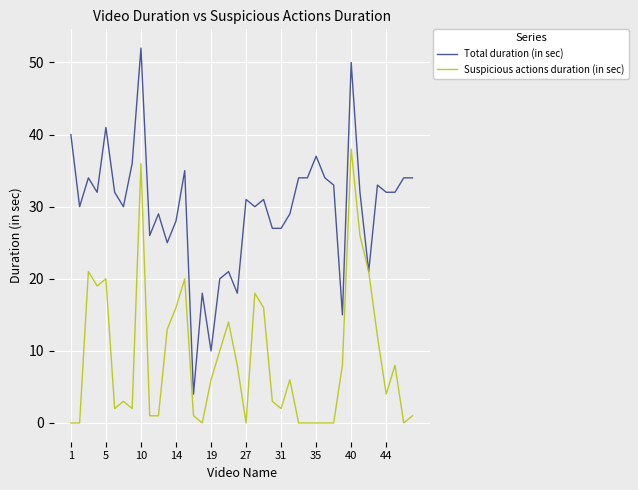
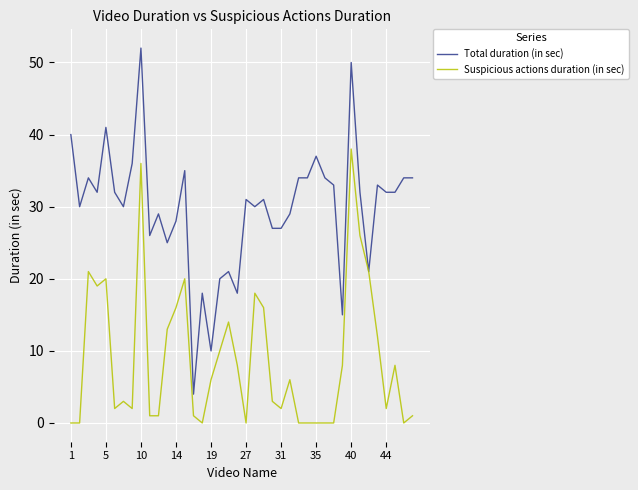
  {
    "Total duration (in sec)": {
      "40": 50,
      "44": 32
    },
    "Suspicious actions duration (in sec)": {
      "40": 38,
-     "44": 4
+     "44": 2
    }
  }
